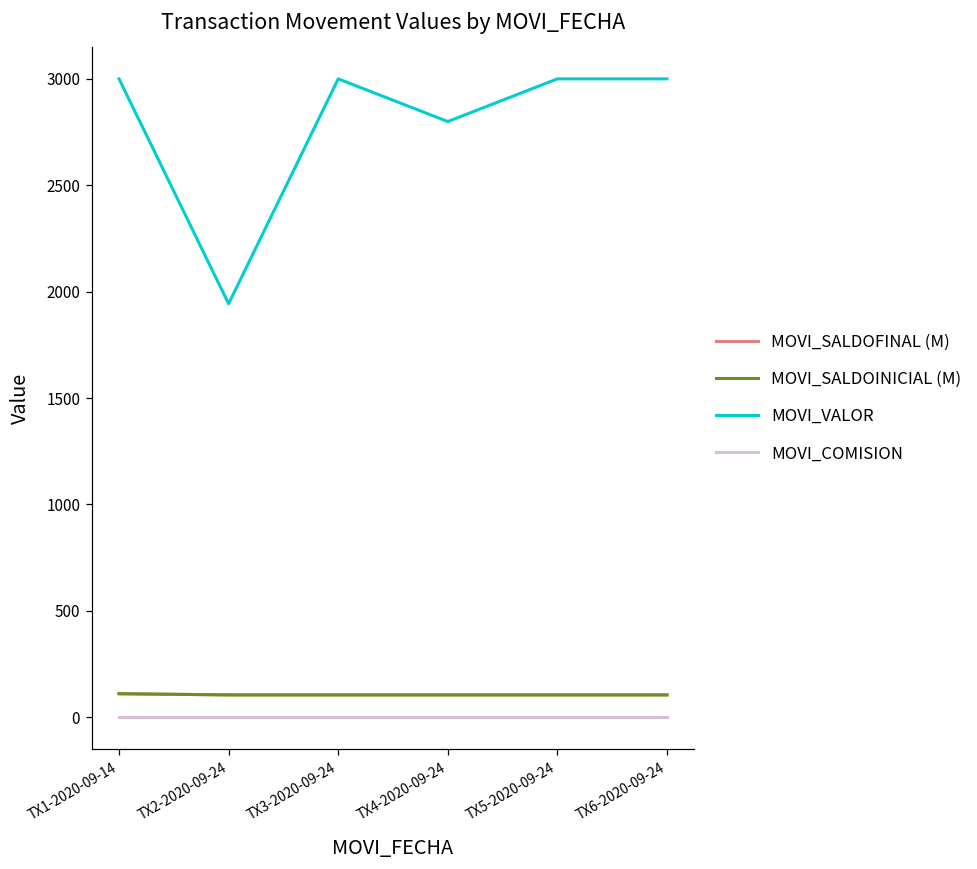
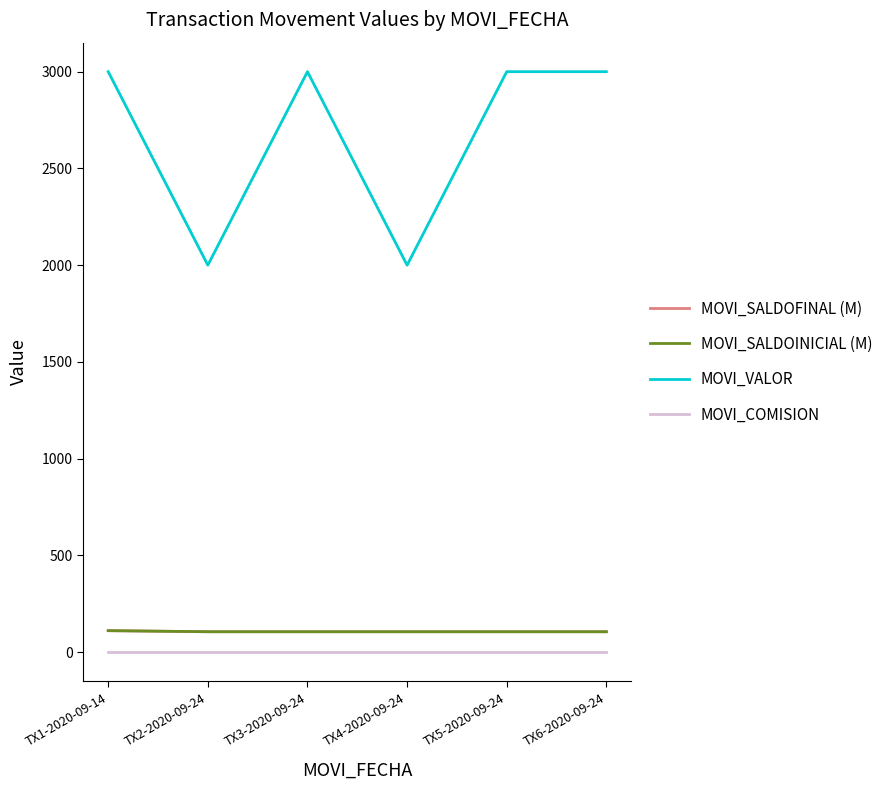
  {
    "MOVI_SALDOINICIAL (M)": {
      "TX1-2020-09-14": 110,
      "TX2-2020-09-24": 110,
      "TX3-2020-09-24": 110,
      "TX4-2020-09-24": 110,
      "TX5-2020-09-24": 110,
      "TX6-2020-09-24": 110
    },
    "MOVI_VALOR": {
      "TX1-2020-09-14": 3000,
-     "TX2-2020-09-24": 1940,
+     "TX2-2020-09-24": 2000,
      "TX3-2020-09-24": 3000,
-     "TX4-2020-09-24": 2800,
+     "TX4-2020-09-24": 2000,
      "TX5-2020-09-24": 3000,
      "TX6-2020-09-24": 3000
    },
    "MOVI_COMISION": {
      "TX1-2020-09-14": 0,
      "TX2-2020-09-24": 0,
      "TX3-2020-09-24": 0,
      "TX4-2020-09-24": 0,
      "TX5-2020-09-24": 0,
      "TX6-2020-09-24": 0
    }
  }
